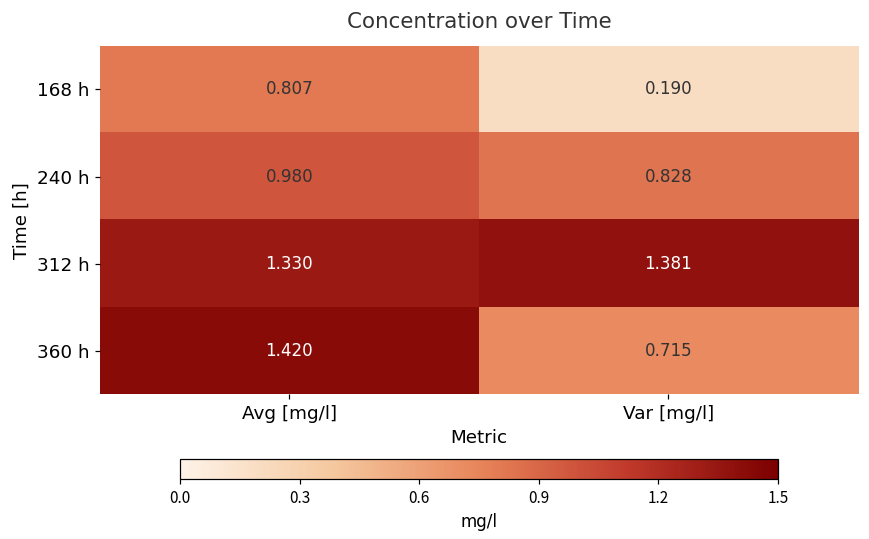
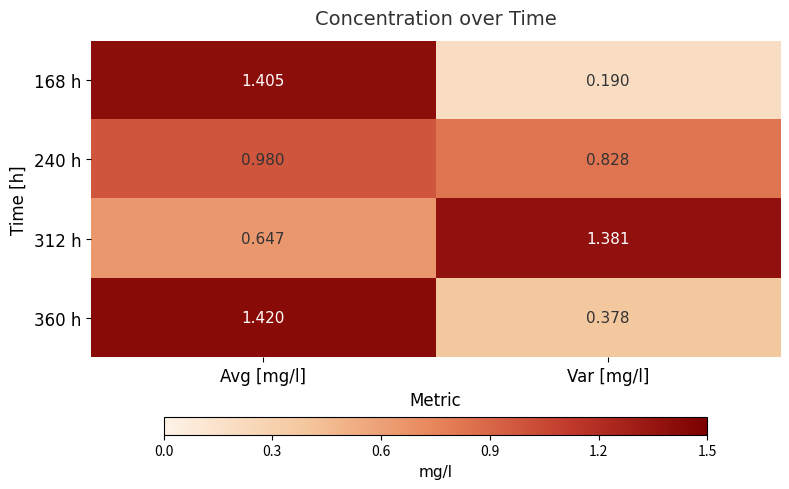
  {
    "168 h": {
-     "Avg [mg/l]": 0.807,
+     "Avg [mg/l]": 1.405,
      "Var [mg/l]": 0.190
    },
    "240 h": {
      "Avg [mg/l]": 0.980,
      "Var [mg/l]": 0.828
    },
    "312 h": {
-     "Avg [mg/l]": 1.330,
+     "Avg [mg/l]": 0.647,
      "Var [mg/l]": 1.381
    },
    "360 h": {
      "Avg [mg/l]": 1.420,
-     "Var [mg/l]": 0.715
+     "Var [mg/l]": 0.378
    }
  }
